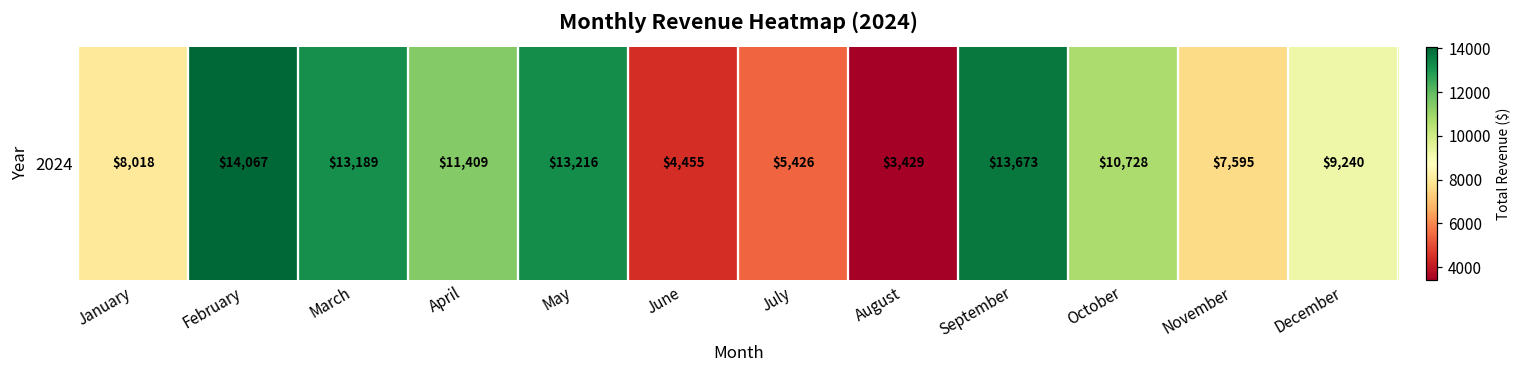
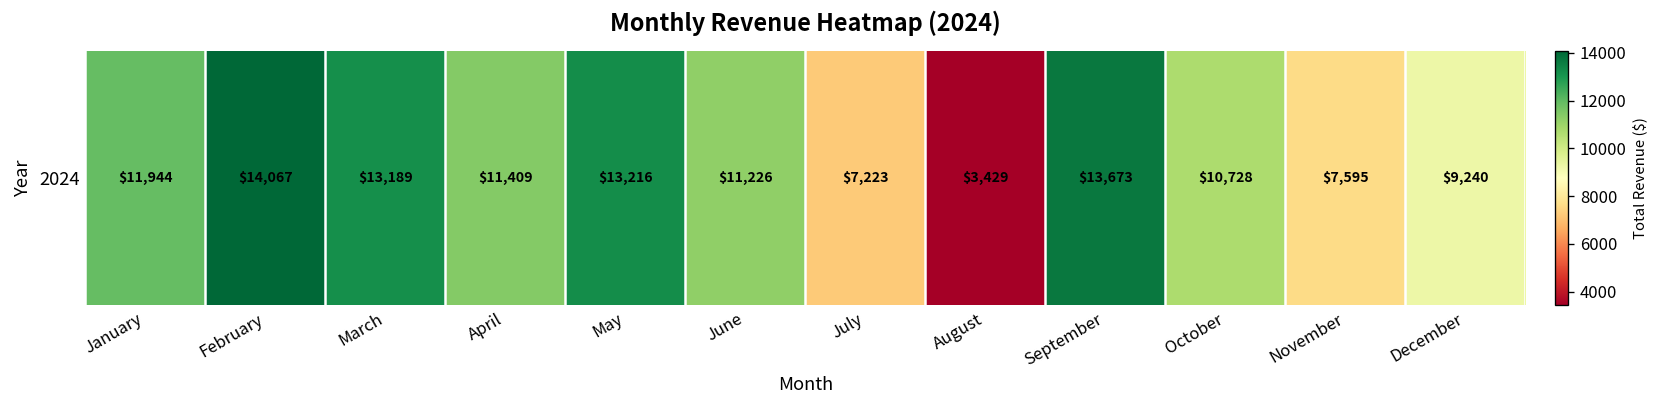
  {
    "2024": {
-     "January": "$8,018",
+     "January": "$11,944",
      "February": "$14,067",
      "March": "$13,189",
      "April": "$11,409",
      "May": "$13,216",
-     "June": "$4,455",
-     "July": "$5,426",
+     "June": "$11,226",
+     "July": "$7,223",
      "August": "$3,429",
      "September": "$13,673",
      "October": "$10,728",
      "November": "$7,595",
      "December": "$9,240"
    }
  }
